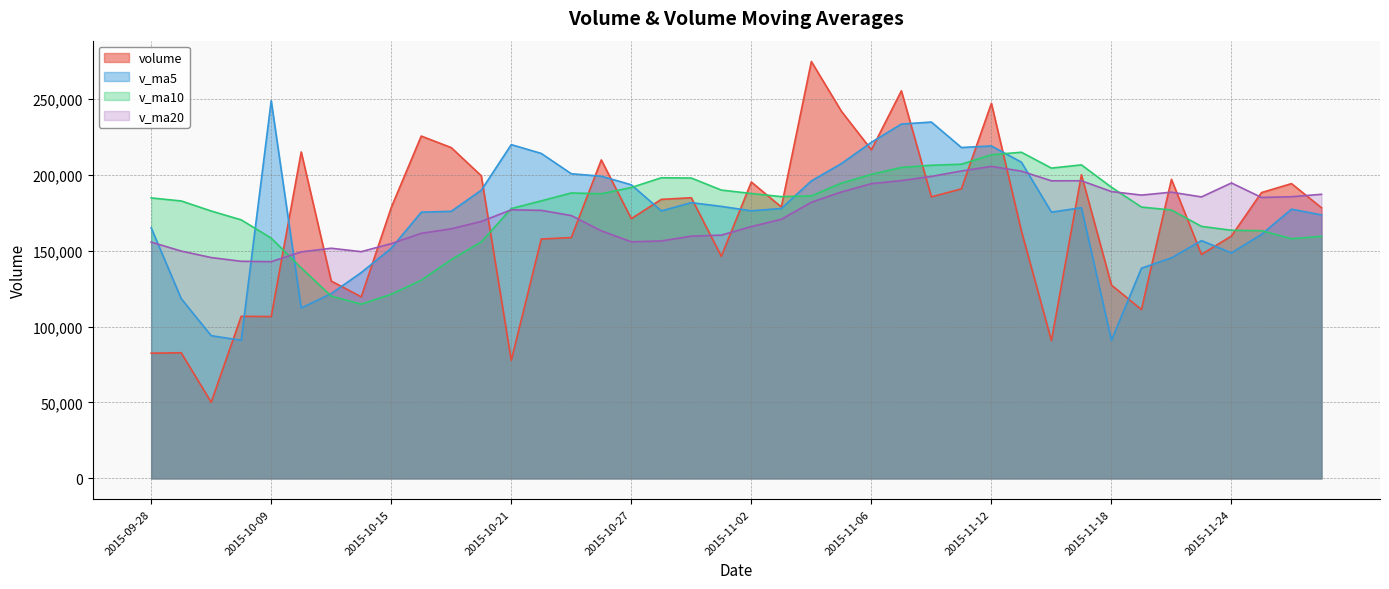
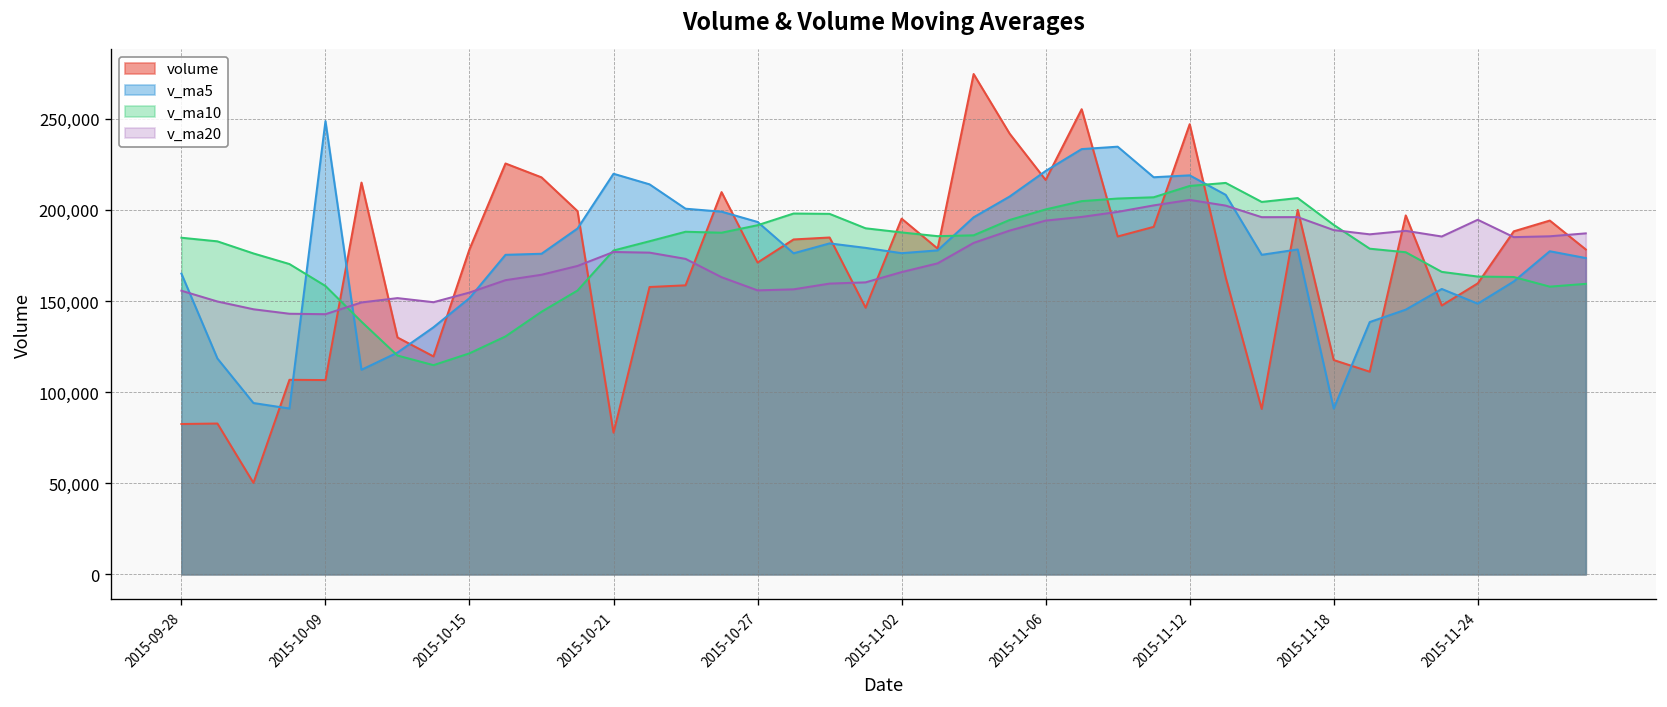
  {
    "volume": {
      "2015-09-28": "82,000",
      "2015-10-09": "107,000",
      "2015-10-15": "178,000",
      "2015-10-21": "78,000",
      "2015-10-27": "171,000",
      "2015-11-02": "195,000",
      "2015-11-06": "216,000",
      "2015-11-12": "247,000",
-     "2015-11-18": "127,000",
+     "2015-11-18": "118,000",
      "2015-11-24": "160,000"
    },
    "v_ma5": {
      "2015-09-28": "165,000",
      "2015-10-09": "249,000",
      "2015-10-15": "152,000",
      "2015-10-21": "220,000",
      "2015-10-27": "193,000",
      "2015-11-02": "176,000",
      "2015-11-06": "221,000",
      "2015-11-12": "219,000",
      "2015-11-18": "91,000",
      "2015-11-24": "149,000"
    },
    "v_ma10": {
      "2015-09-28": "185,000",
      "2015-10-09": "158,000",
      "2015-10-15": "121,000",
      "2015-10-27": "192,000",
      "2015-11-02": "188,000",
      "2015-11-06": "200,000",
      "2015-11-12": "213,000",
      "2015-11-18": "192,000",
      "2015-11-24": "163,000"
    },
    "v_ma20": {
      "2015-09-28": "156,000",
      "2015-10-09": "143,000",
      "2015-10-15": "155,000",
      "2015-10-27": "156,000",
      "2015-11-02": "166,000",
      "2015-11-06": "194,000",
      "2015-11-12": "205,000",
      "2015-11-18": "189,000",
      "2015-11-24": "195,000"
    }
  }
